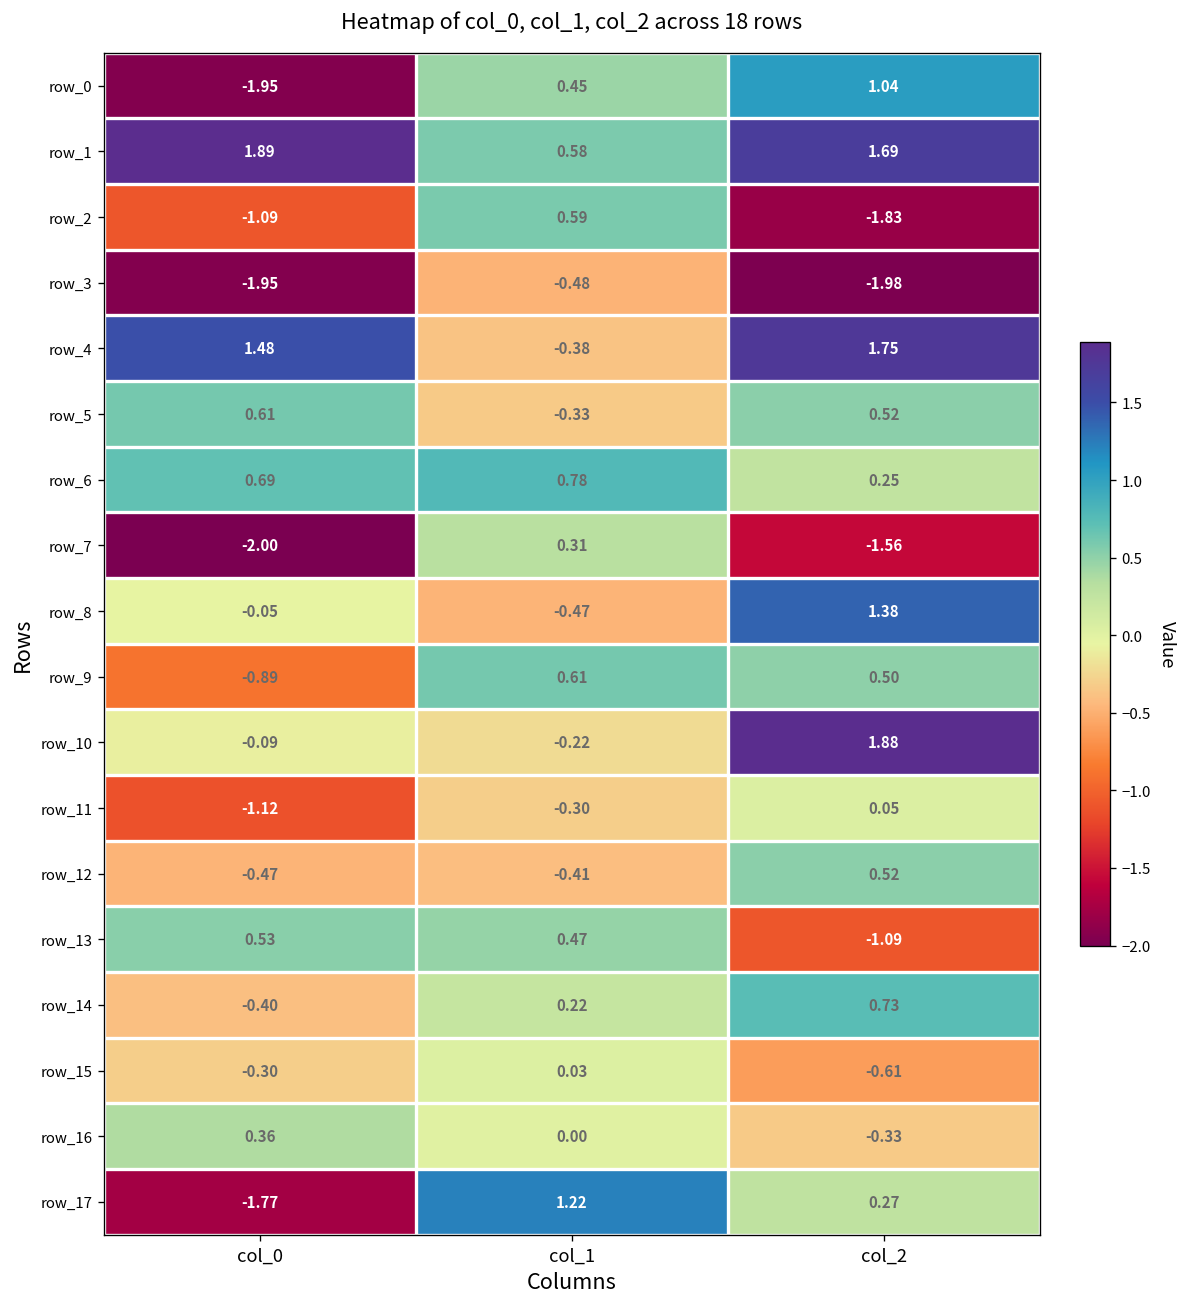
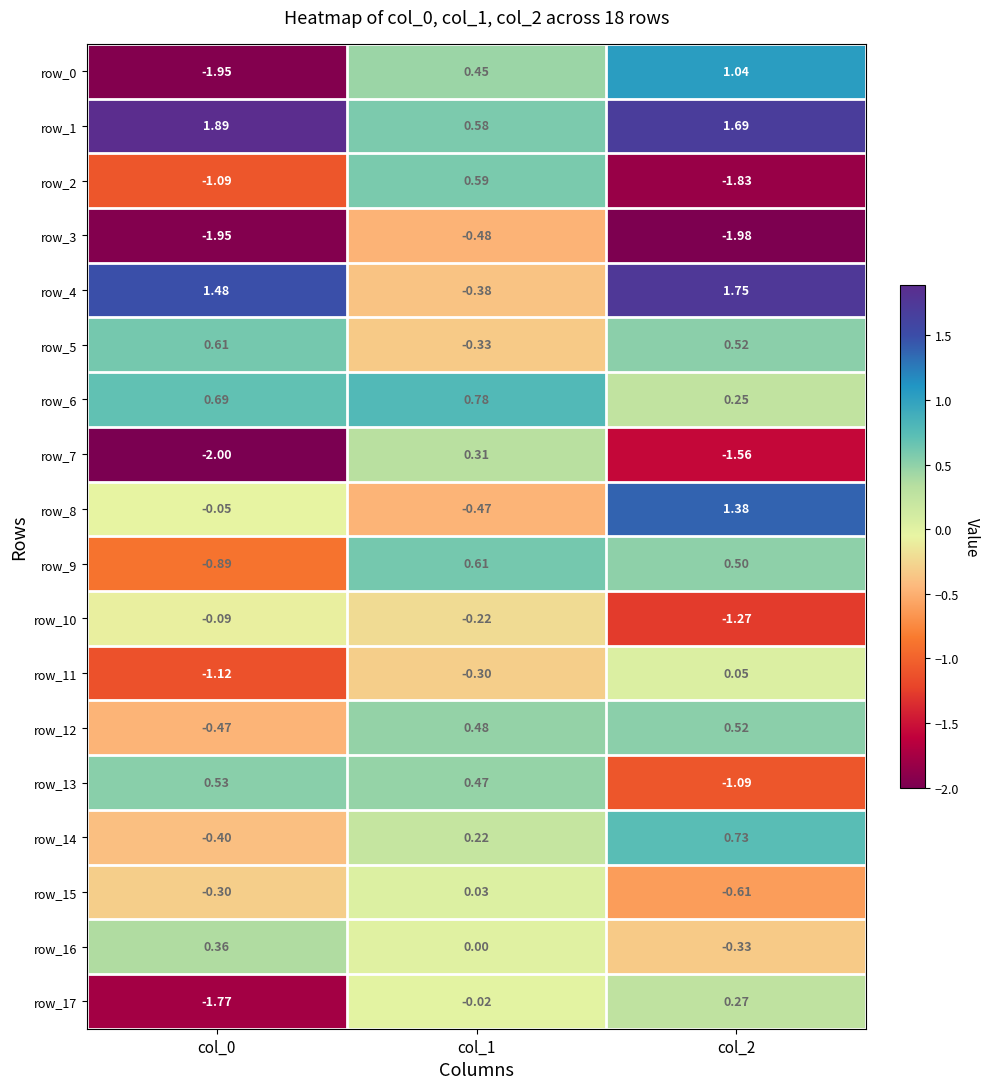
  {
    "row_0": {
      "col_0": -1.95,
      "col_1": 0.45,
      "col_2": 1.04
    },
    "row_1": {
      "col_0": 1.89,
      "col_1": 0.58,
      "col_2": 1.69
    },
    "row_2": {
      "col_0": -1.09,
      "col_1": 0.59,
      "col_2": -1.83
    },
    "row_3": {
      "col_0": -1.95,
      "col_1": -0.48,
      "col_2": -1.98
    },
    "row_4": {
      "col_0": 1.48,
      "col_1": -0.38,
      "col_2": 1.75
    },
    "row_5": {
      "col_0": 0.61,
      "col_1": -0.33,
      "col_2": 0.52
    },
    "row_6": {
      "col_0": 0.69,
      "col_1": 0.78,
      "col_2": 0.25
    },
    "row_7": {
      "col_0": -2.00,
      "col_1": 0.31,
      "col_2": -1.56
    },
    "row_8": {
      "col_0": -0.05,
      "col_1": -0.47,
      "col_2": 1.38
    },
    "row_9": {
      "col_0": -0.89,
      "col_1": 0.61,
      "col_2": 0.50
    },
    "row_10": {
      "col_0": -0.09,
      "col_1": -0.22,
-     "col_2": 1.88
+     "col_2": -1.27
    },
    "row_11": {
      "col_0": -1.12,
      "col_1": -0.30,
      "col_2": 0.05
    },
    "row_12": {
      "col_0": -0.47,
-     "col_1": -0.41,
+     "col_1": 0.48,
      "col_2": 0.52
    },
    "row_13": {
      "col_0": 0.53,
      "col_1": 0.47,
      "col_2": -1.09
    },
    "row_14": {
      "col_0": -0.40,
      "col_1": 0.22,
      "col_2": 0.73
    },
    "row_15": {
      "col_0": -0.30,
      "col_1": 0.03,
      "col_2": -0.61
    },
    "row_16": {
      "col_0": 0.36,
      "col_1": 0.00,
      "col_2": -0.33
    },
    "row_17": {
      "col_0": -1.77,
-     "col_1": 1.22,
+     "col_1": -0.02,
      "col_2": 0.27
    }
  }
